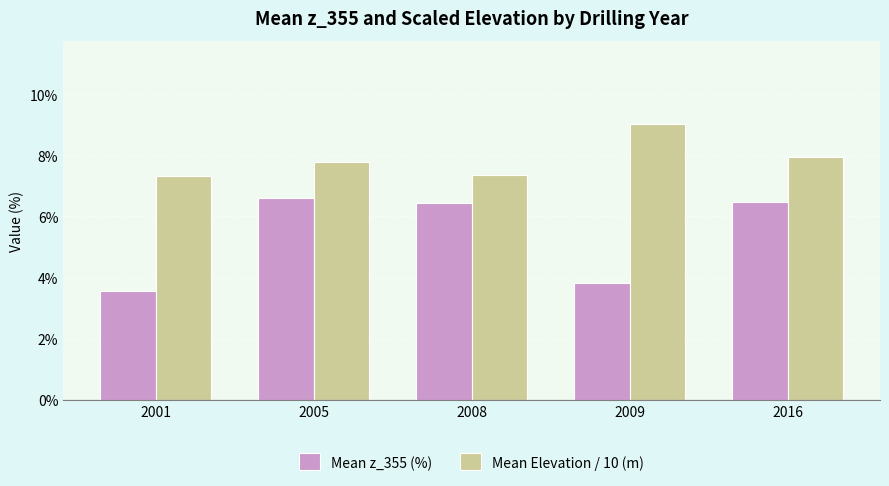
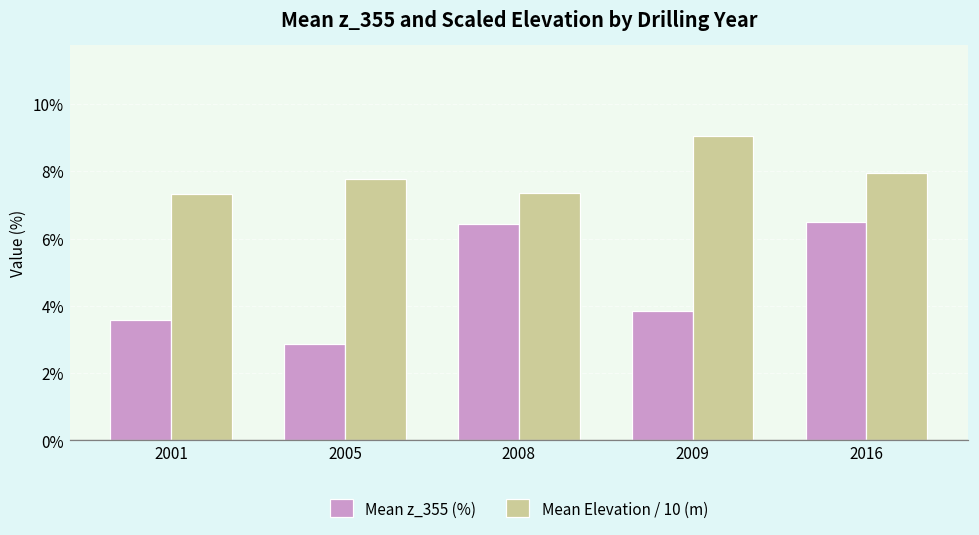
  {
    "Mean z_355 (%)": {
      "2001": "3.6%",
-     "2005": "6.6%",
+     "2005": "2.9%",
      "2008": "6.4%",
      "2009": "3.8%",
      "2016": "6.5%"
    },
    "Mean Elevation / 10 (m)": {
      "2001": "7.3%",
      "2005": "7.8%",
      "2008": "7.4%",
      "2009": "9.0%",
      "2016": "8.0%"
    }
  }
